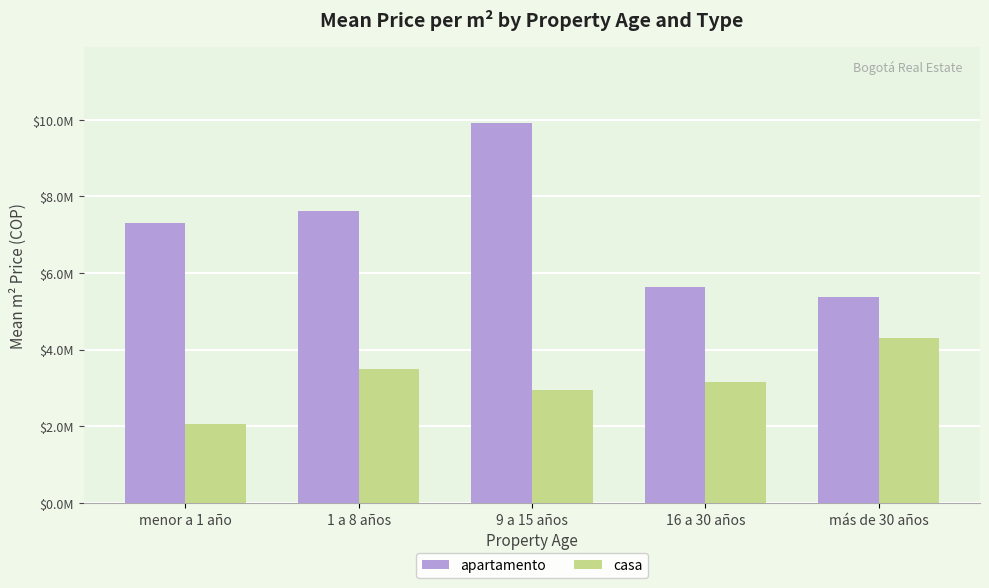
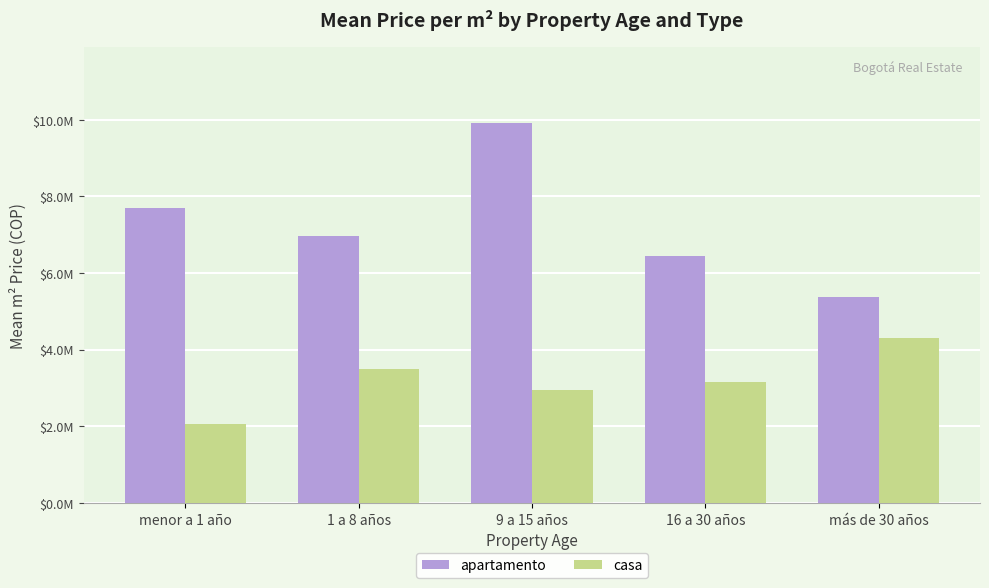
  {
    "apartamento": {
-     "menor a 1 año": "$7300000",
-     "1 a 8 años": "$7600000",
+     "menor a 1 año": "$7700000",
+     "1 a 8 años": "$7000000",
      "9 a 15 años": "$9900000",
-     "16 a 30 años": "$5600000",
+     "16 a 30 años": "$6400000",
      "más de 30 años": "$5400000"
    },
    "casa": {
      "menor a 1 año": "$2100000",
      "1 a 8 años": "$3500000",
      "9 a 15 años": "$2900000",
      "16 a 30 años": "$3200000",
      "más de 30 años": "$4300000"
    }
  }
